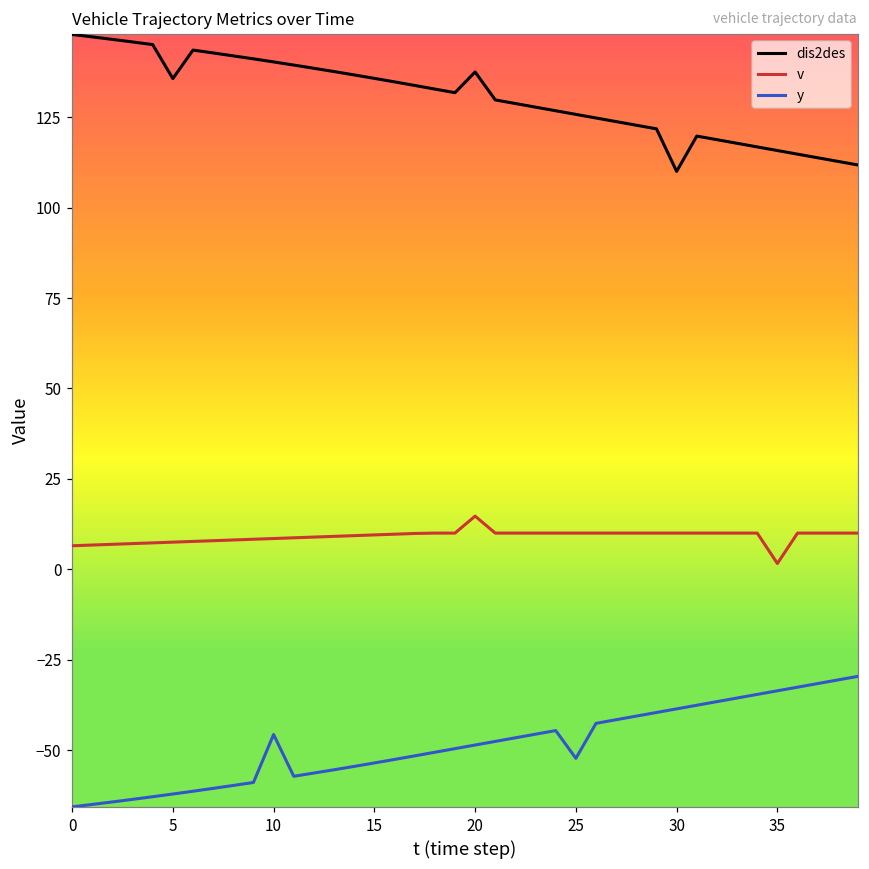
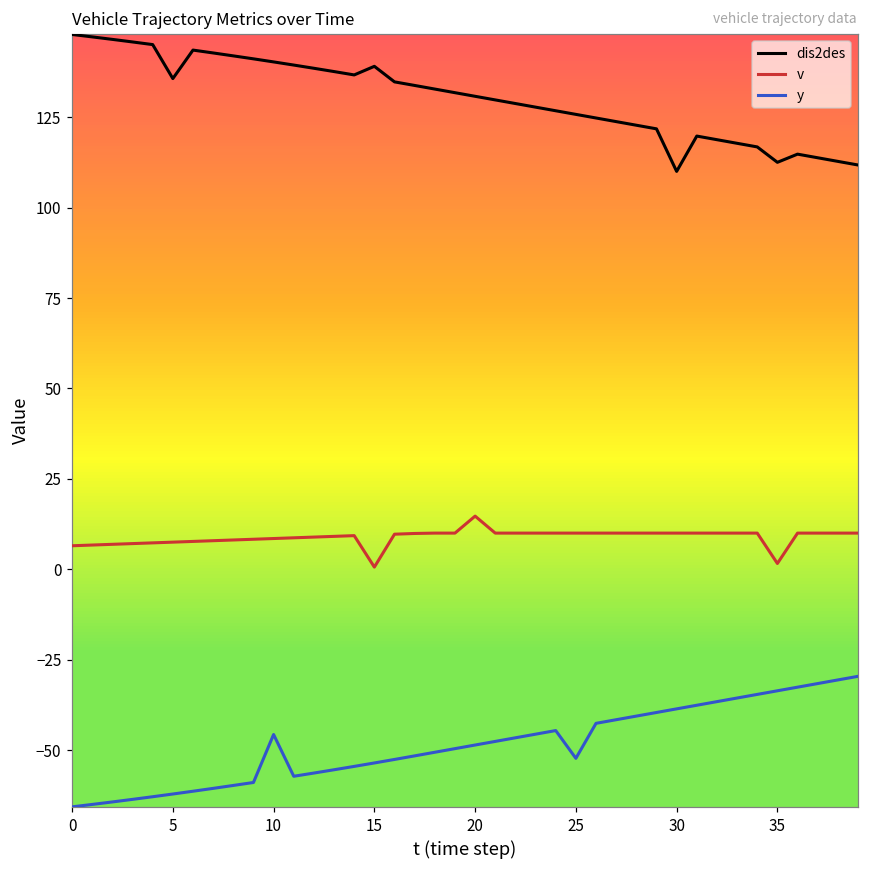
  {
    "dis2des": {
      "0": 148,
      "5": 136,
      "10": 140,
-     "15": 136,
-     "20": 138,
+     "15": 139,
+     "20": 131,
      "25": 126,
      "30": 110,
-     "35": 116
+     "35": 113
    },
    "v": {
      "0": 7,
      "5": 8,
      "10": 9,
-     "15": 10,
+     "15": 1,
      "20": 15,
      "25": 10,
      "30": 10,
      "35": 2
    },
    "y": {
      "0": -66,
      "5": -62,
      "10": -46,
      "15": -54,
      "20": -49,
      "25": -52,
      "30": -39,
      "35": -34
    }
  }
